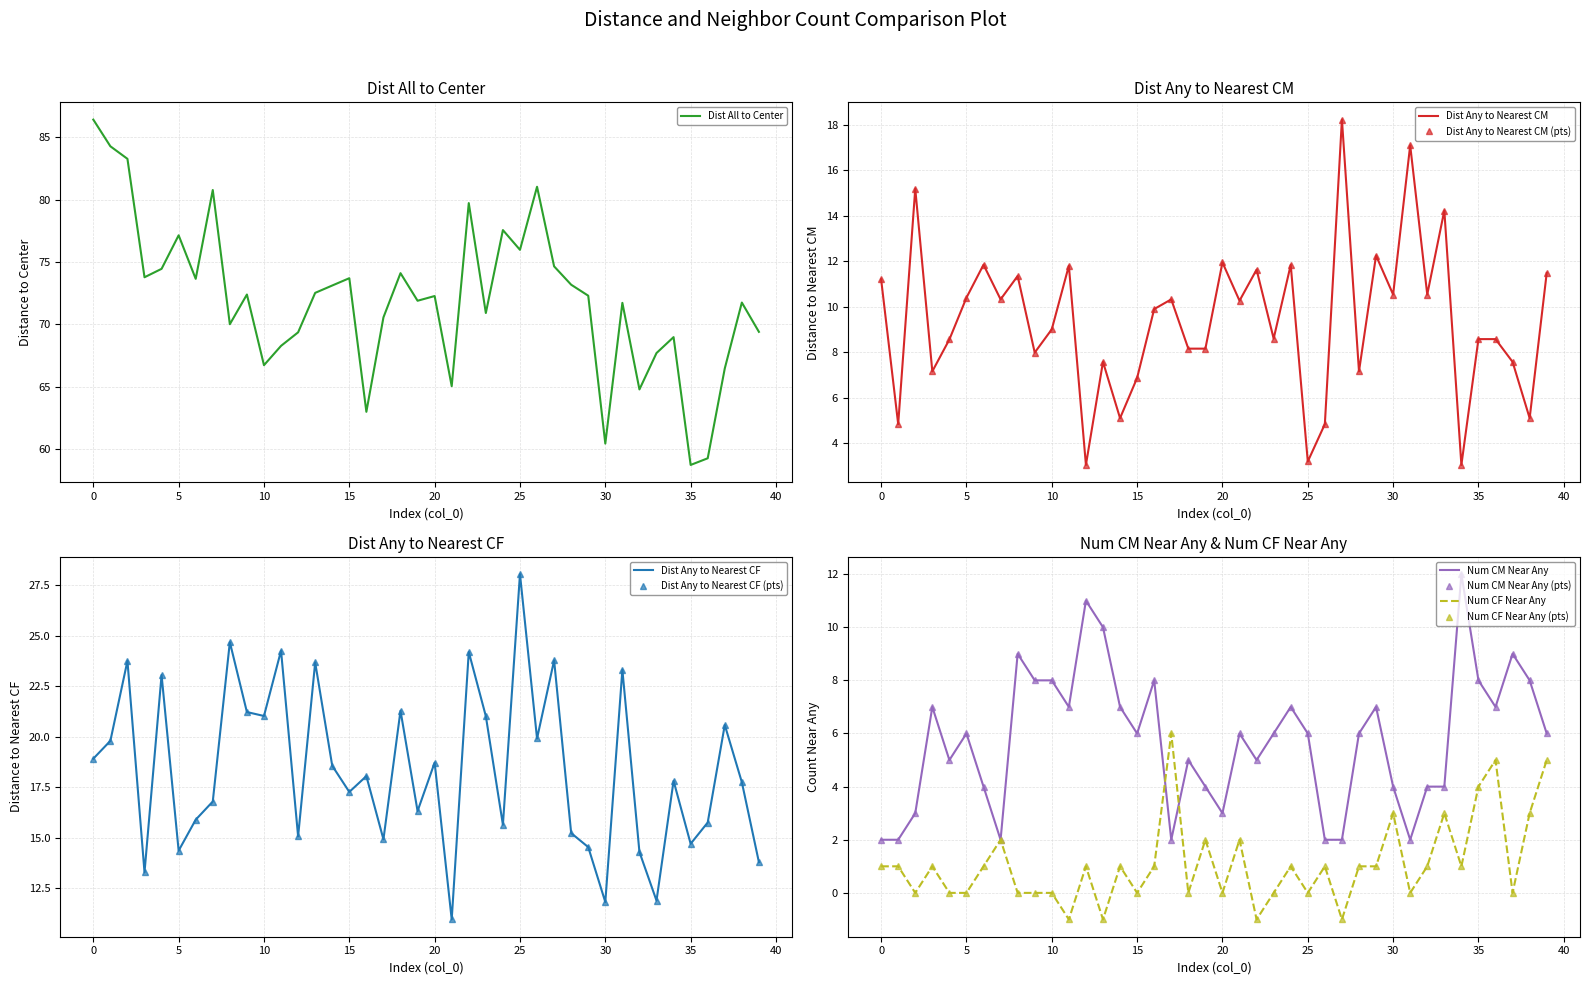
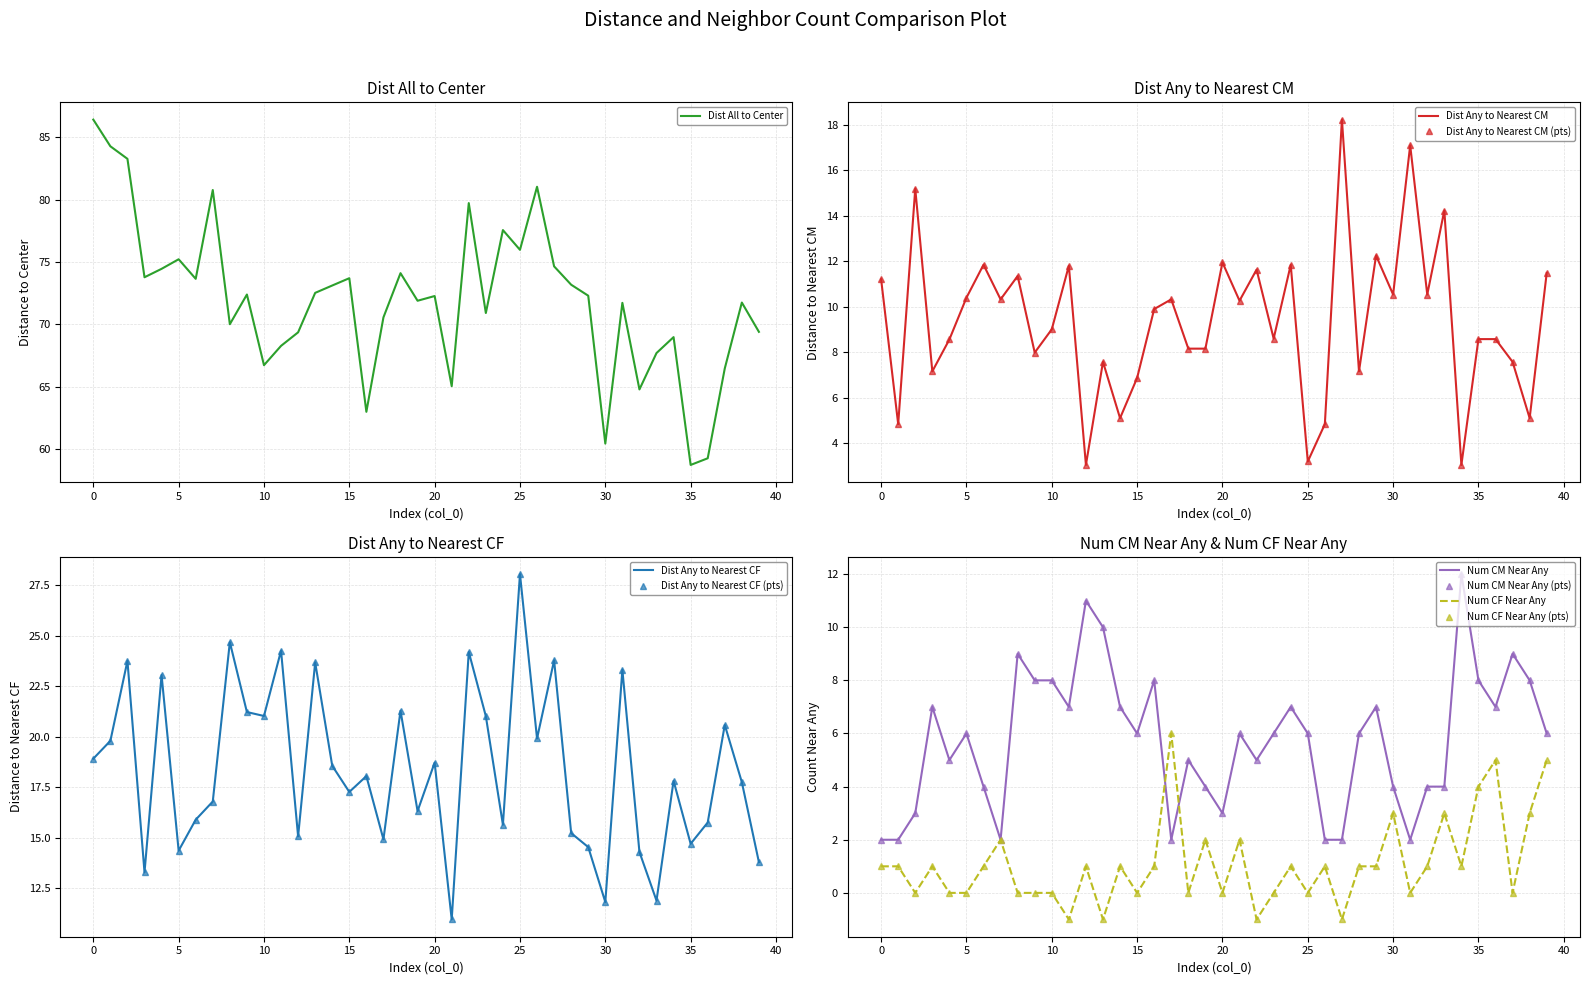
  {
    "Dist All to Center": {
      "0": 86.4,
-     "5": 77.1,
+     "5": 75.2,
      "10": 66.7,
      "15": 73.7,
      "20": 72.3,
      "25": 76.0,
      "30": 60.4,
      "35": 58.7
    },
    "Dist Any to Nearest CM": {
      "0": 11.2,
      "5": 10.4,
      "10": 9.0,
      "15": 6.9,
      "20": 11.9,
      "25": 3.2,
      "30": 10.5,
      "35": 8.6
    },
    "Dist Any to Nearest CF": {
      "0": 18.9,
      "5": 14.4,
      "10": 21.0,
      "15": 17.3,
      "20": 18.7,
      "25": 28.0,
      "30": 11.8,
      "35": 14.7
    },
    "Num CM Near Any & Num CF Near Any": {
      "Num CM Near Any (pts)": {
        "0": 2.0,
        "5": 6.0,
        "10": 8.0,
        "15": 6.0,
        "20": 3.0,
        "25": 6.0,
        "30": 4.0,
        "35": 8.0
      },
      "Num CF Near Any (pts)": {
        "0": 1.0,
        "5": 0.0,
        "10": 0.0,
        "15": 0.0,
        "20": 0.0,
        "25": 0.0,
        "30": 3.0,
        "35": 4.0
      }
    }
  }
